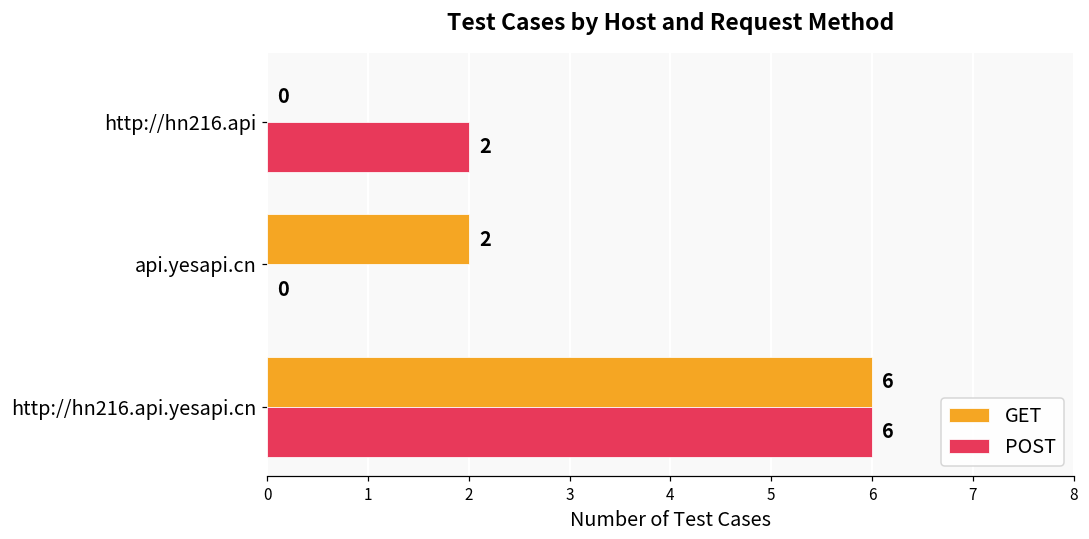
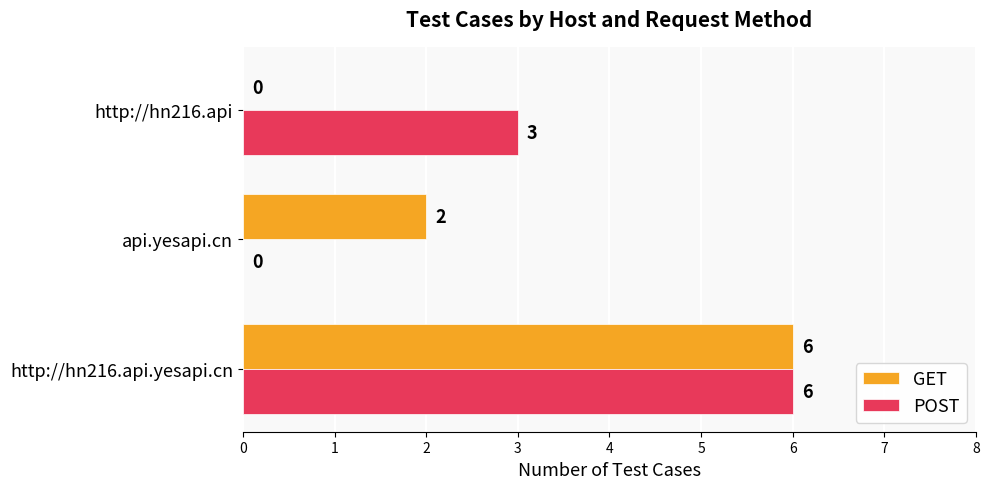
  {
    "GET": {
      "http://hn216.api": 0,
      "api.yesapi.cn": 2,
      "http://hn216.api.yesapi.cn": 6
    },
    "POST": {
-     "http://hn216.api": 2,
+     "http://hn216.api": 3,
      "api.yesapi.cn": 0,
      "http://hn216.api.yesapi.cn": 6
    }
  }
